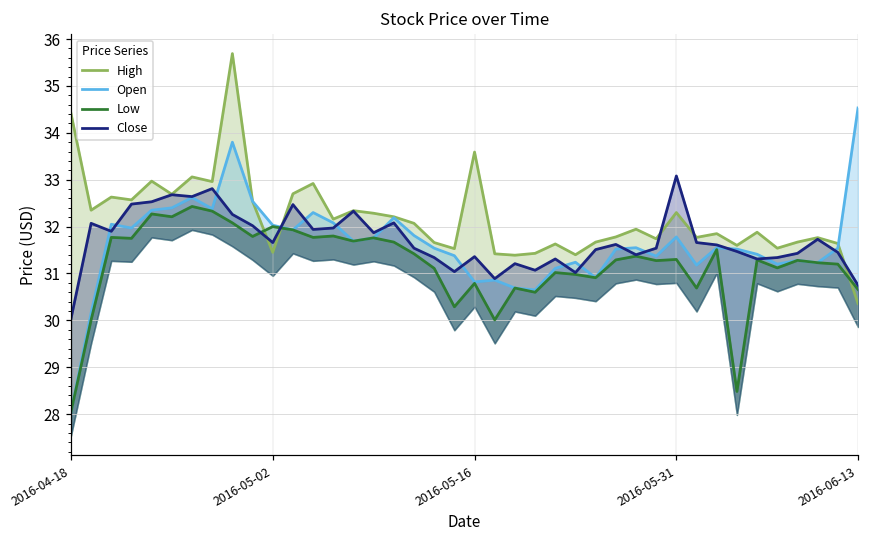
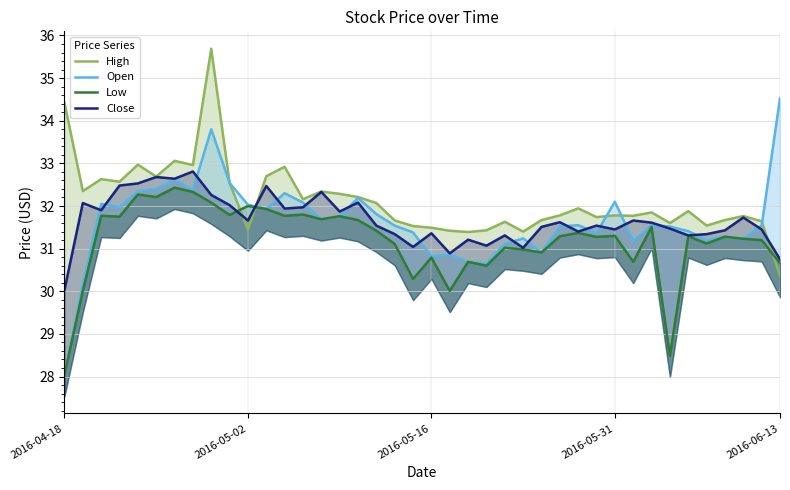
  {
    "High": {
      "2016-04-18": 34.4,
      "2016-05-02": 31.5,
-     "2016-05-16": 33.6,
-     "2016-05-31": 32.3,
+     "2016-05-16": 31.5,
+     "2016-05-31": 31.8,
      "2016-06-13": 30.4
    },
    "Open": {
-     "2016-05-31": 31.8,
+     "2016-05-31": 32.1,
      "2016-06-13": 34.5
    },
    "Low": {
      "2016-05-31": 31.3,
      "2016-06-13": 30.7
    },
    "Close": {
      "2016-04-18": 30.0,
      "2016-05-02": 31.7,
      "2016-05-16": 31.4,
-     "2016-05-31": 33.1,
+     "2016-05-31": 31.5,
      "2016-06-13": 30.8
    }
  }
